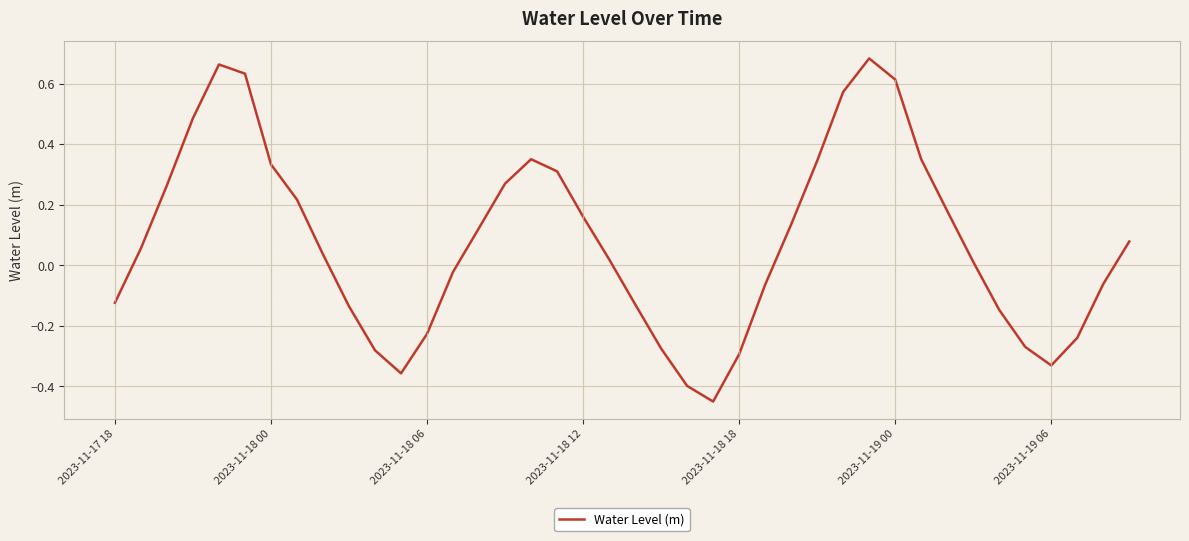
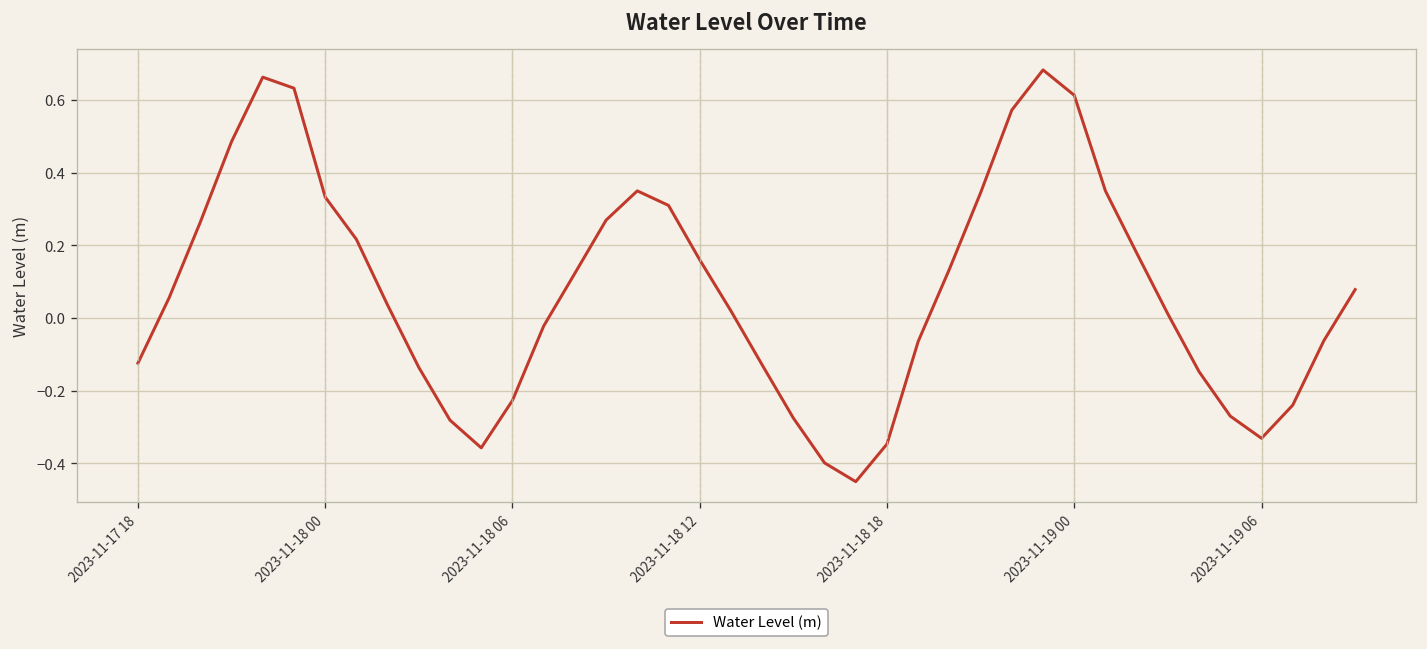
  {
    "2023-11-17 18": -0.12,
    "2023-11-18 00": 0.33,
    "2023-11-18 06": -0.23,
    "2023-11-18 12": 0.16,
-   "2023-11-18 18": -0.29,
+   "2023-11-18 18": -0.35,
    "2023-11-19 00": 0.61,
    "2023-11-19 06": -0.33
  }
